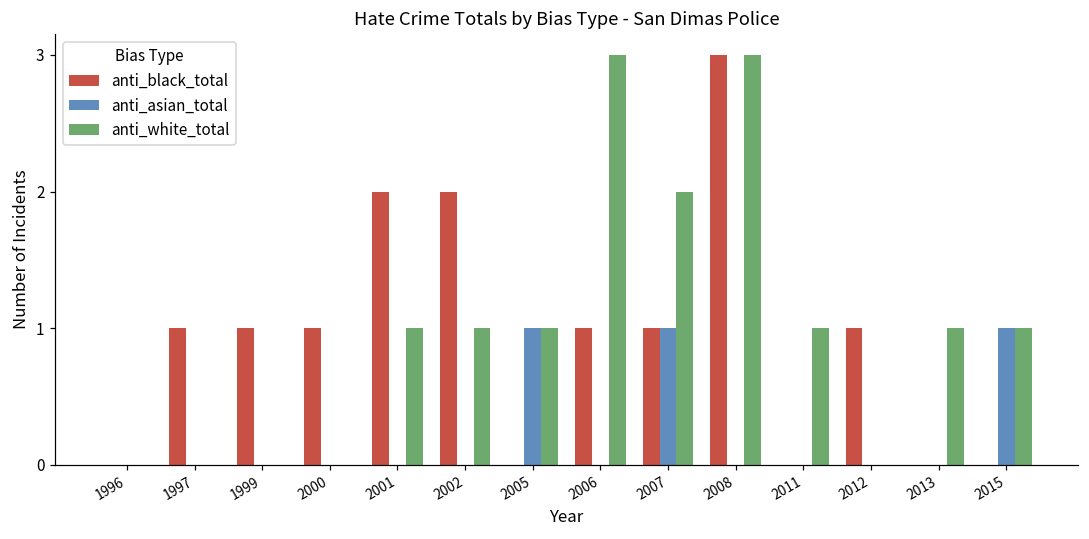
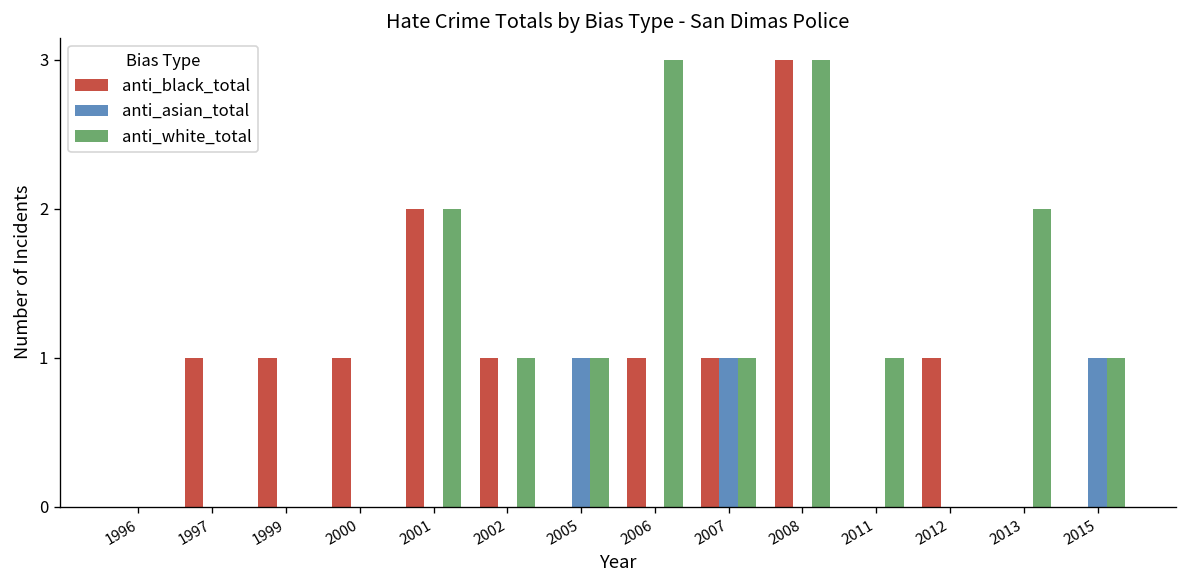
  {
    "anti_black_total": {
      "1996": 0,
      "1997": 1,
      "1999": 1,
      "2000": 1,
      "2001": 2,
-     "2002": 2,
+     "2002": 1,
      "2005": 0,
      "2006": 1,
      "2007": 1,
      "2008": 3,
      "2011": 0,
      "2012": 1,
      "2013": 0,
      "2015": 0
    },
    "anti_asian_total": {
      "1996": 0,
      "1997": 0,
      "1999": 0,
      "2000": 0,
      "2001": 0,
      "2002": 0,
      "2005": 1,
      "2006": 0,
      "2007": 1,
      "2008": 0,
      "2011": 0,
      "2012": 0,
      "2013": 0,
      "2015": 1
    },
    "anti_white_total": {
      "1996": 0,
      "1997": 0,
      "1999": 0,
      "2000": 0,
-     "2001": 1,
+     "2001": 2,
      "2002": 1,
      "2005": 1,
      "2006": 3,
-     "2007": 2,
+     "2007": 1,
      "2008": 3,
      "2011": 1,
      "2012": 0,
-     "2013": 1,
+     "2013": 2,
      "2015": 1
    }
  }
